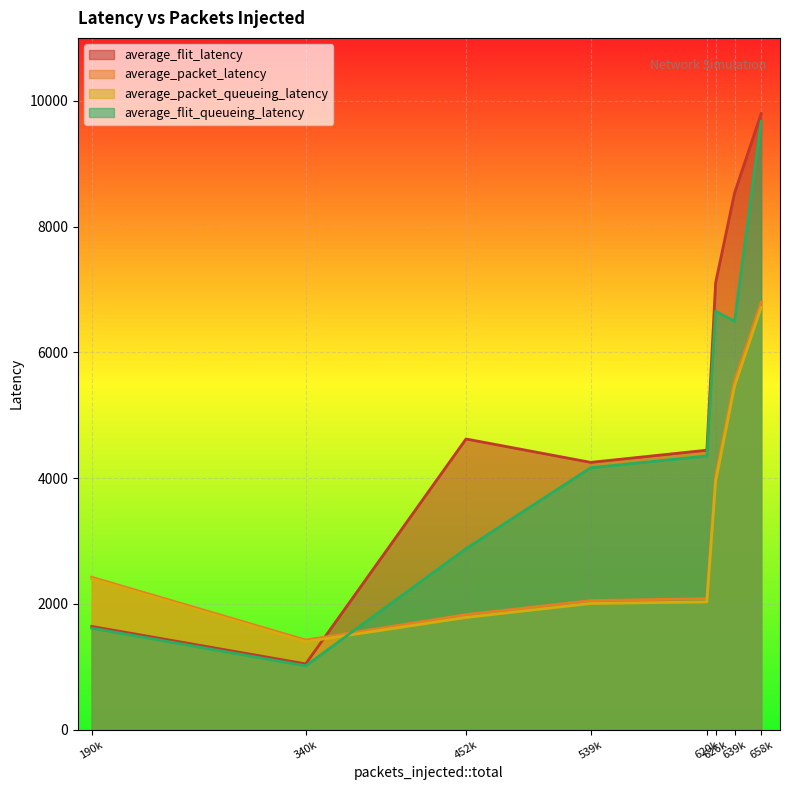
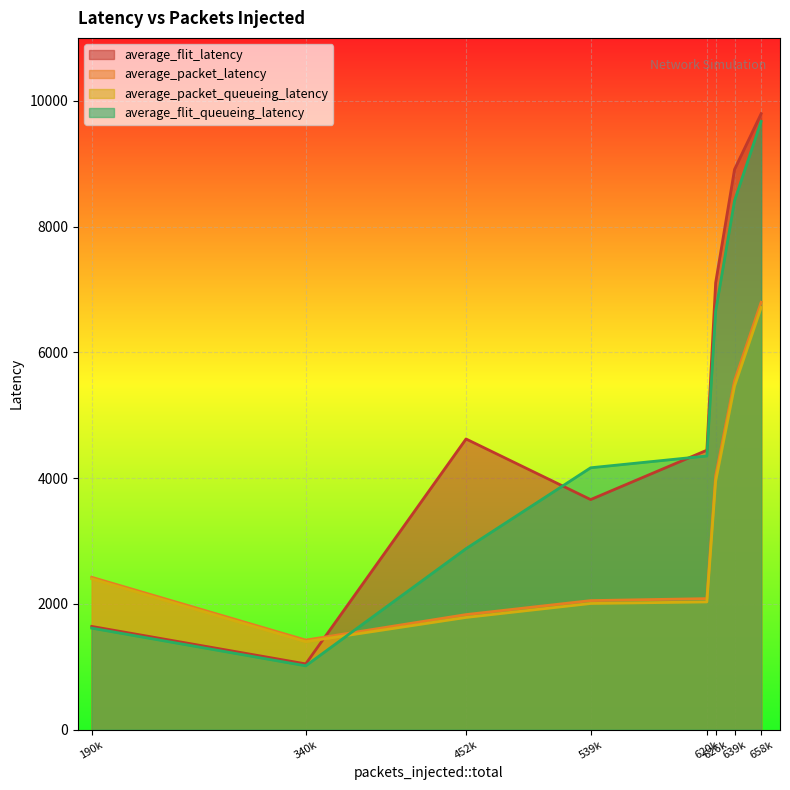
  {
    "average_flit_latency": {
      "452k": 4600,
-     "539k": 4200,
+     "539k": 3700,
      "620k": 4400,
      "626k": 7100,
-     "639k": 8500,
+     "639k": 8900,
      "658k": 9800
    },
    "average_flit_queueing_latency": {
      "452k": 2900,
      "539k": 4200,
      "620k": 4400,
      "626k": 6700,
-     "639k": 6500,
+     "639k": 8400,
      "658k": 9700
    }
  }
